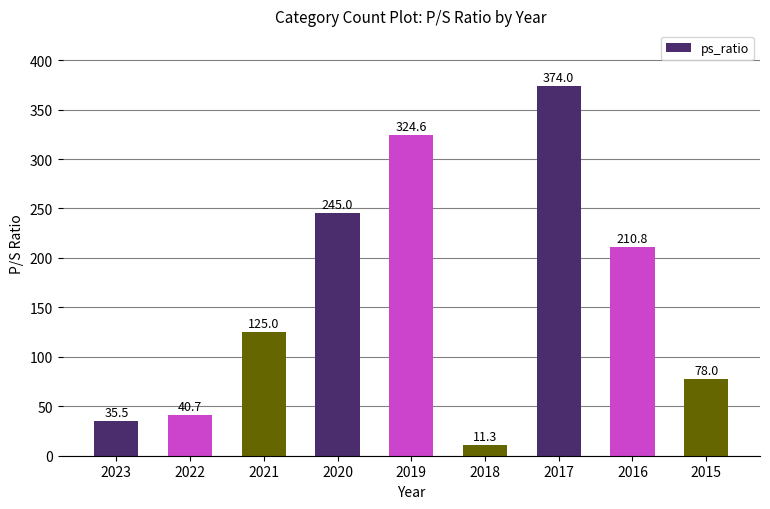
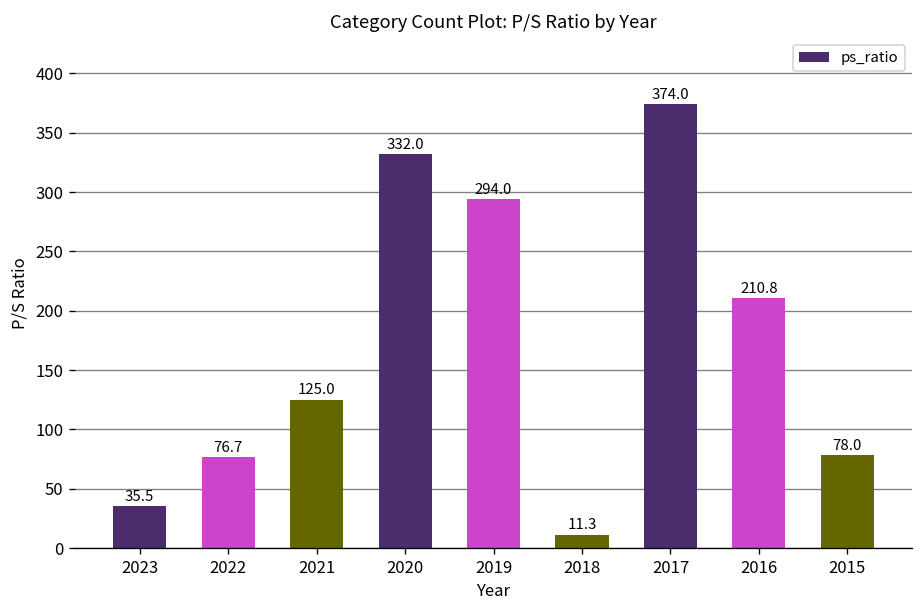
  {
    "2023": 35.5,
-   "2022": 40.7,
+   "2022": 76.7,
    "2021": 125.0,
-   "2020": 245.0,
-   "2019": 324.6,
+   "2020": 332.0,
+   "2019": 294.0,
    "2018": 11.3,
    "2017": 374.0,
    "2016": 210.8,
    "2015": 78.0
  }
